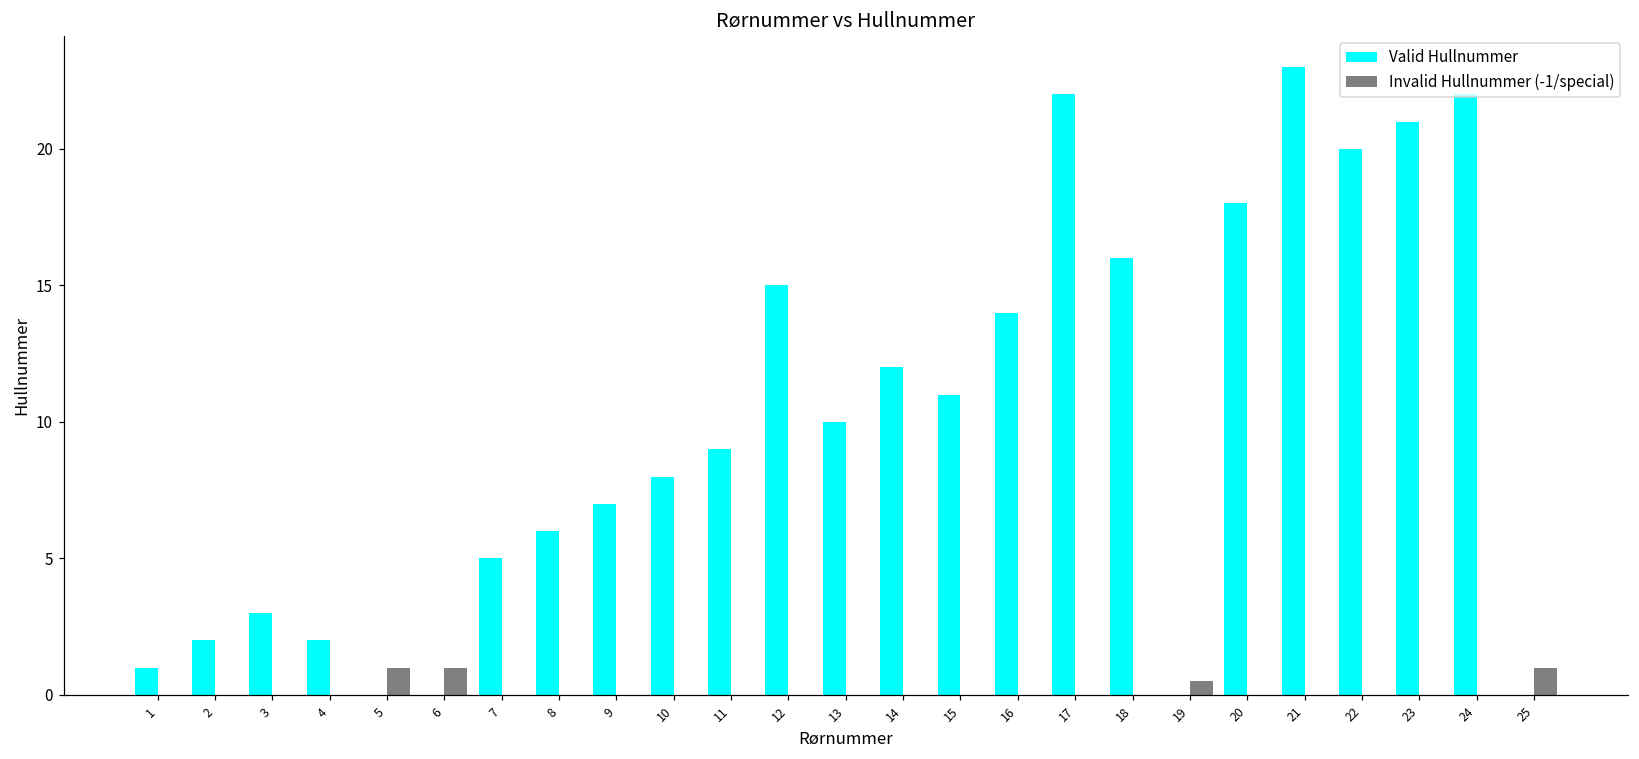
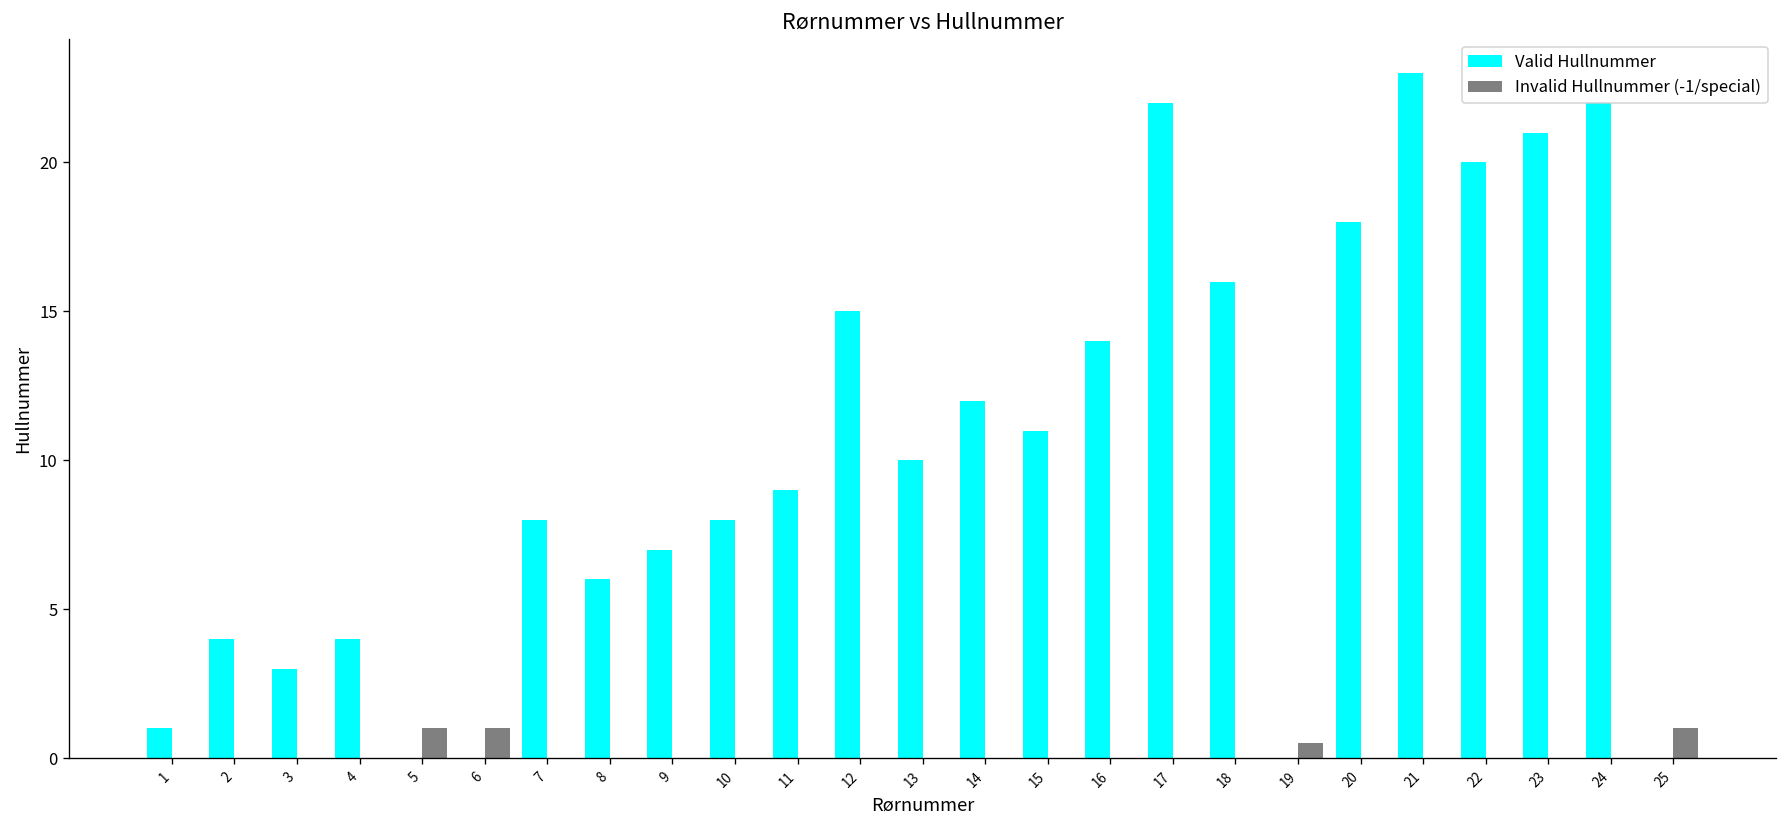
  {
    "Valid Hullnummer": {
      "1": 1,
-     "2": 2,
+     "2": 4,
      "3": 3,
-     "4": 2,
+     "4": 4,
      "5": 0,
      "6": 0,
-     "7": 5,
+     "7": 8,
      "8": 6,
      "9": 7,
      "10": 8,
      "11": 9,
      "12": 15,
      "13": 10,
      "14": 12,
      "15": 11,
      "16": 14,
      "17": 22,
      "18": 16,
      "19": 0,
      "20": 18,
      "21": 23,
      "22": 20,
      "23": 21,
      "25": 0
    },
    "Invalid Hullnummer (-1/special)": {
      "1": 0,
      "2": 0,
      "3": 0,
      "4": 0,
      "5": 1,
      "6": 1,
      "7": 0,
      "8": 0,
      "9": 0,
      "10": 0,
      "11": 0,
      "12": 0,
      "13": 0,
      "14": 0,
      "15": 0,
      "16": 0,
      "17": 0,
      "18": 0,
      "19": 0.5,
      "20": 0,
      "21": 0,
      "22": 0,
      "23": 0,
      "24": 0,
      "25": 1
    }
  }
